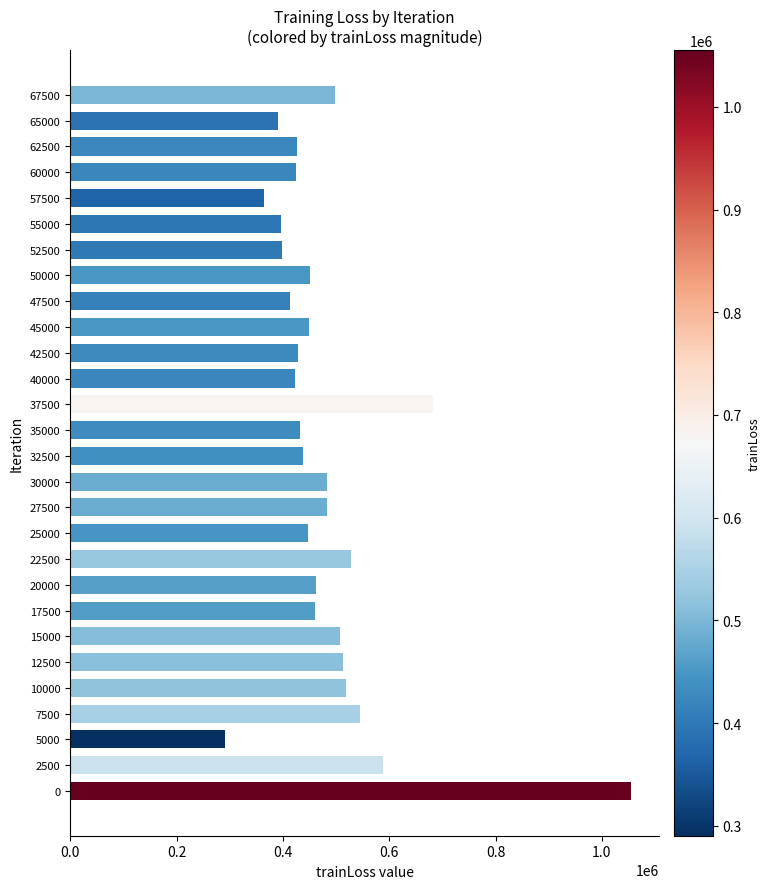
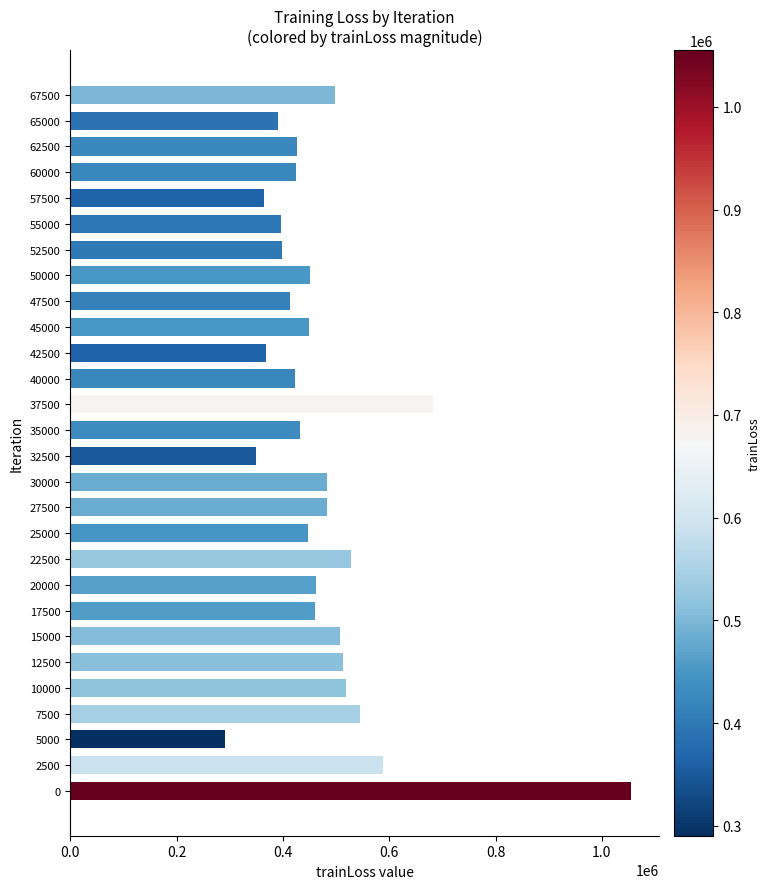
  {
    "67500": 500000,
    "65000": 390000,
    "62500": 430000,
    "60000": 420000,
    "57500": 360000,
    "55000": 400000,
    "52500": 400000,
    "50000": 450000,
    "47500": 410000,
    "45000": 450000,
-   "42500": 430000,
+   "42500": 370000,
    "40000": 420000,
    "37500": 680000,
    "35000": 430000,
-   "32500": 440000,
+   "32500": 350000,
    "30000": 480000,
    "27500": 480000,
    "25000": 450000,
    "22500": 530000,
    "20000": 460000,
    "17500": 460000,
    "15000": 510000,
    "12500": 510000,
    "10000": 520000,
    "7500": 540000,
    "5000": 290000,
    "2500": 590000,
    "0": 1060000
  }
